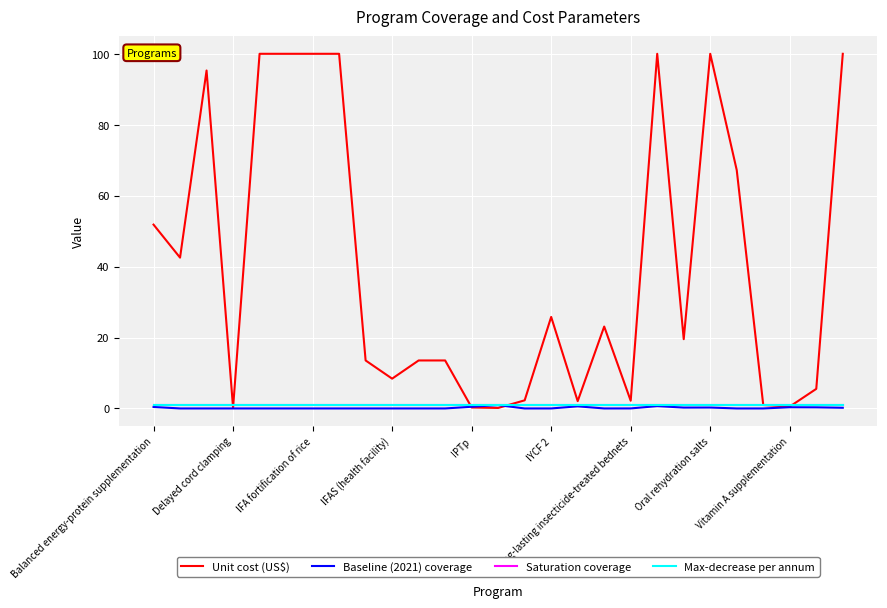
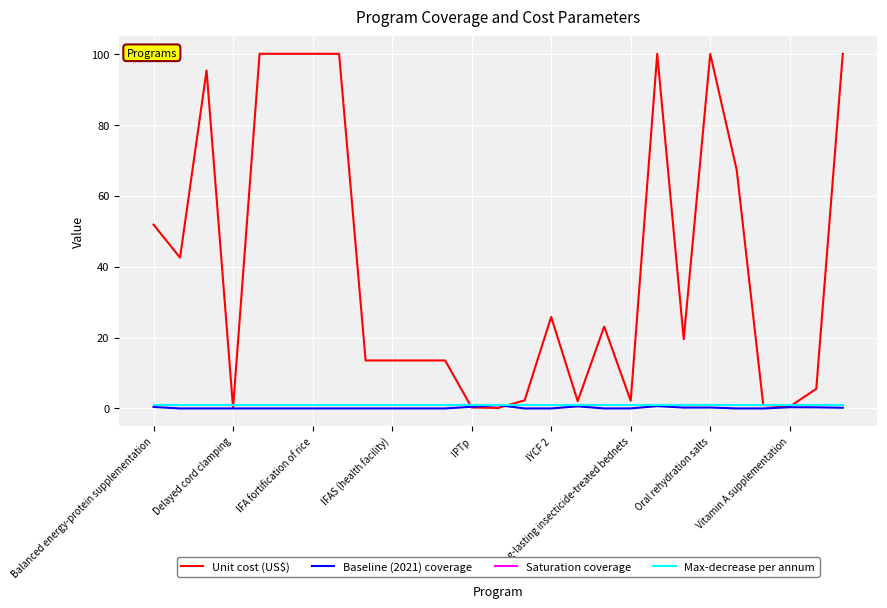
  {
    "Unit cost (US$)": {
      "Balanced energy-protein supplementation": 52,
      "IFA fortification of rice": 100,
-     "IFAS (health facility)": 8,
+     "IFAS (health facility)": 14,
      "IYCF 2": 26,
      "Long-lasting insecticide-treated bednets": 2,
      "Oral rehydration salts": 100
    },
    "Baseline (2021) coverage": {
      "IFA fortification of rice": 0,
      "IFAS (health facility)": 0,
      "IYCF 2": 0,
      "Long-lasting insecticide-treated bednets": 0
    },
    "Max-decrease per annum": {
      "Delayed cord clamping": 1,
      "IFA fortification of rice": 1,
      "IFAS (health facility)": 1,
      "IYCF 2": 1,
      "Long-lasting insecticide-treated bednets": 1,
      "Oral rehydration salts": 1
    }
  }
